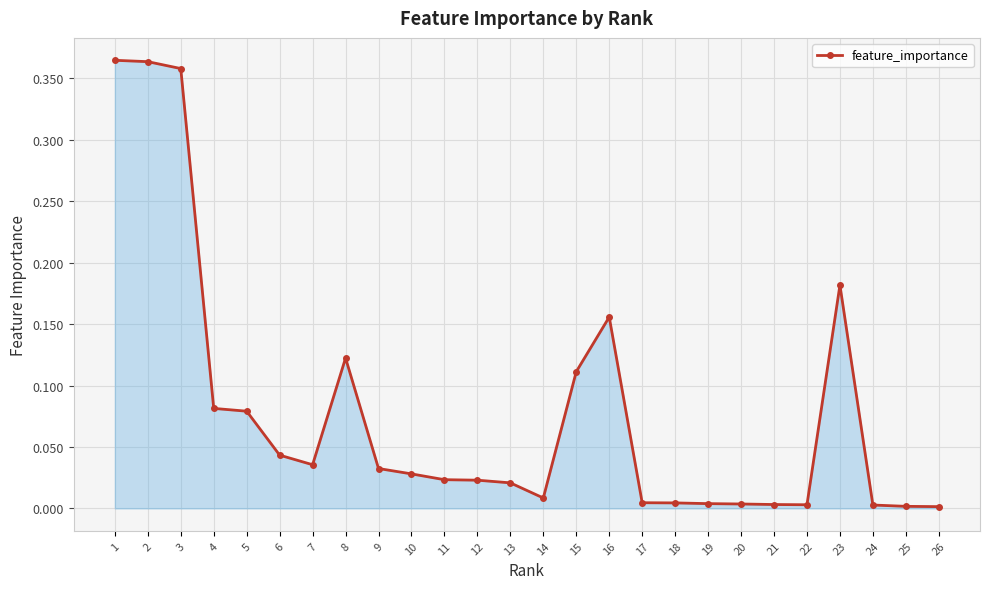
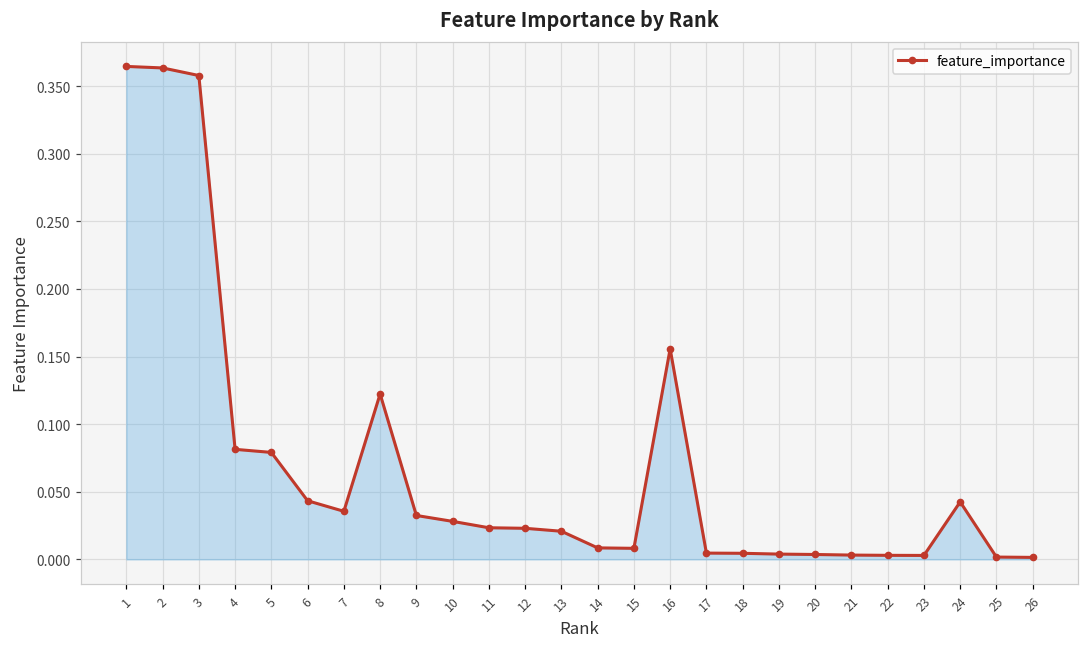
  {
    "1": 0.365,
    "2": 0.363,
    "3": 0.358,
    "4": 0.081,
    "5": 0.079,
    "6": 0.043,
    "7": 0.036,
    "8": 0.122,
    "9": 0.032,
    "10": 0.028,
    "11": 0.023,
    "12": 0.023,
    "13": 0.021,
    "14": 0.008,
-   "15": 0.111,
+   "15": 0.008,
    "16": 0.156,
    "17": 0.005,
    "18": 0.004,
    "19": 0.004,
    "20": 0.004,
    "21": 0.003,
    "22": 0.003,
-   "23": 0.182,
-   "24": 0.003,
+   "23": 0.003,
+   "24": 0.042,
    "25": 0.002,
    "26": 0.001
  }
